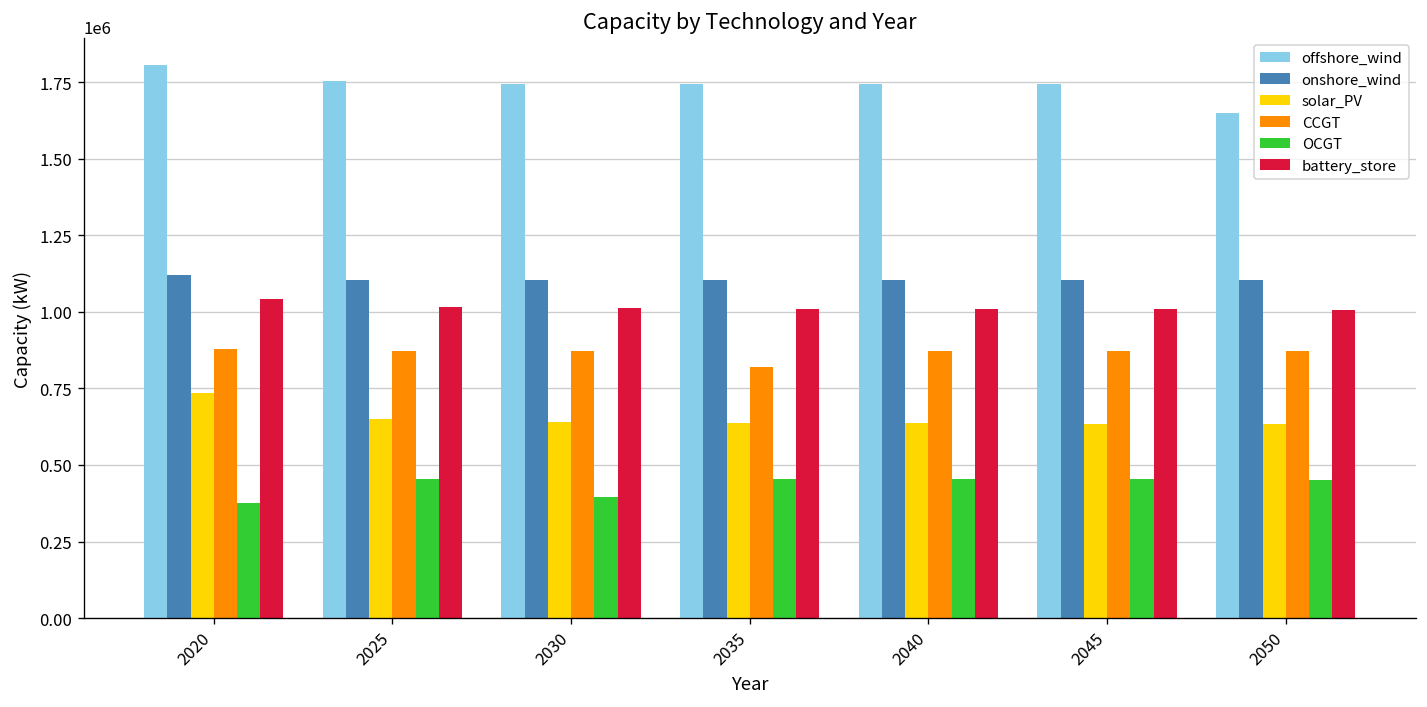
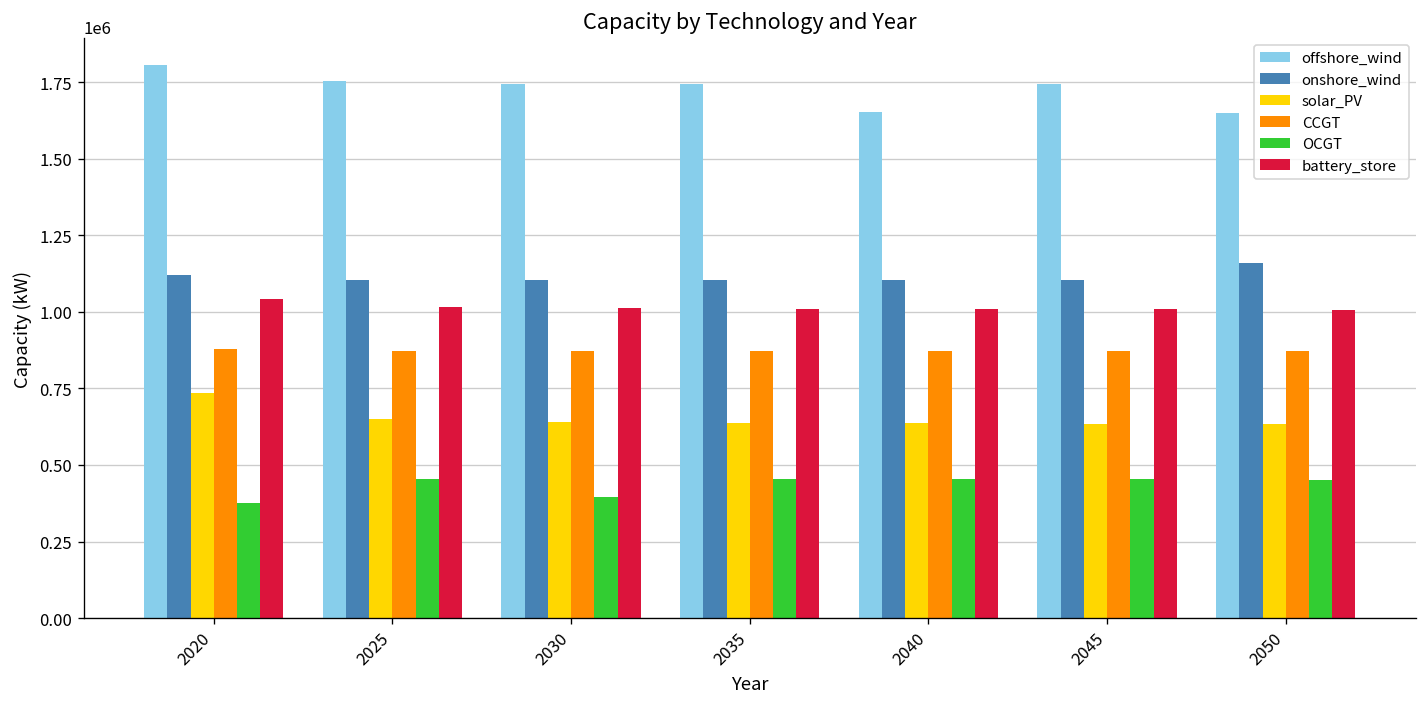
  {
    "offshore_wind": {
      "2020": 1800000,
      "2025": 1750000,
      "2030": 1750000,
      "2035": 1740000,
-     "2040": 1740000,
+     "2040": 1650000,
      "2045": 1740000,
      "2050": 1650000
    },
    "onshore_wind": {
      "2020": 1120000,
      "2025": 1110000,
      "2030": 1110000,
      "2035": 1110000,
      "2040": 1100000,
      "2045": 1100000,
-     "2050": 1100000
+     "2050": 1160000
    },
    "solar_PV": {
      "2020": 730000,
      "2025": 650000,
      "2030": 640000,
      "2035": 640000,
      "2040": 640000,
      "2045": 630000,
      "2050": 630000
    },
    "CCGT": {
      "2020": 880000,
      "2025": 870000,
      "2030": 870000,
-     "2035": 820000,
+     "2035": 870000,
      "2040": 870000,
      "2045": 870000,
      "2050": 870000
    },
    "OCGT": {
      "2020": 370000,
      "2025": 450000,
      "2030": 390000,
      "2035": 450000,
      "2040": 450000,
      "2045": 450000,
      "2050": 450000
    },
    "battery_store": {
      "2020": 1040000,
      "2025": 1020000,
      "2030": 1010000,
      "2035": 1010000,
      "2040": 1010000,
      "2045": 1010000,
      "2050": 1010000
    }
  }
